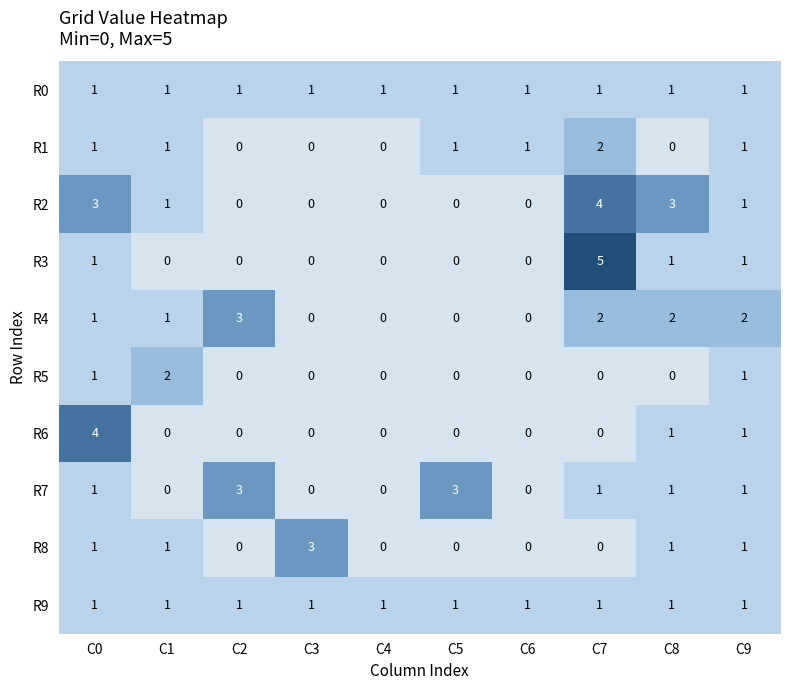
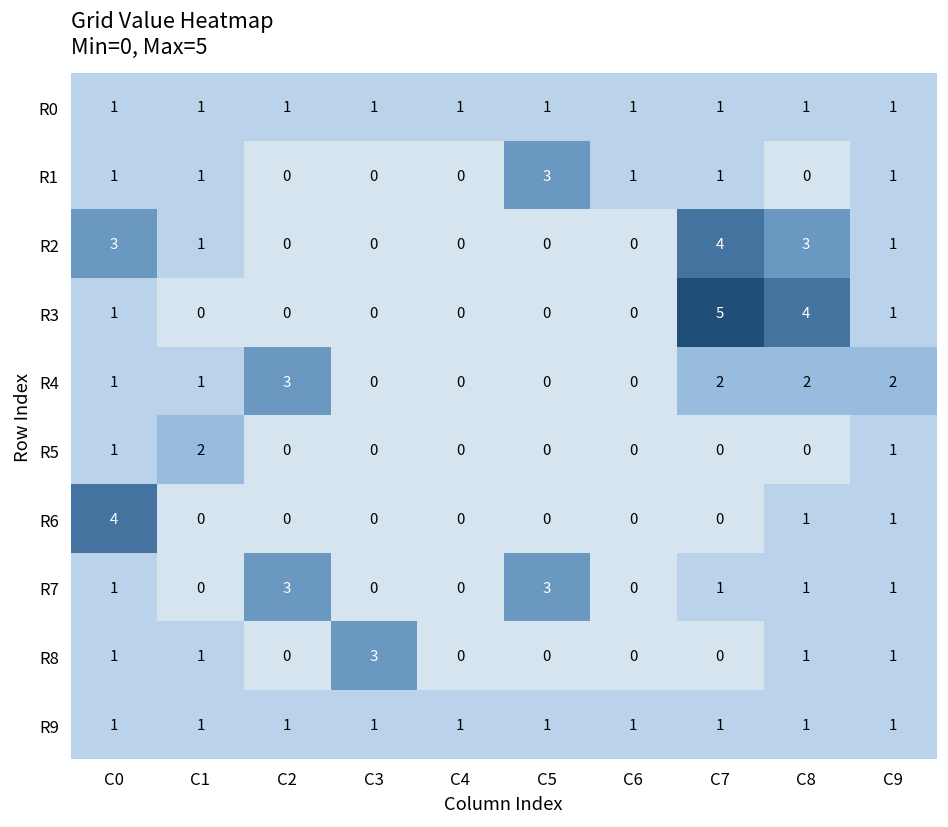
  {
    "R0": {
      "C0": 1,
      "C1": 1,
      "C2": 1,
      "C3": 1,
      "C4": 1,
      "C5": 1,
      "C6": 1,
      "C7": 1,
      "C8": 1,
      "C9": 1
    },
    "R1": {
      "C0": 1,
      "C1": 1,
      "C2": 0,
      "C3": 0,
      "C4": 0,
-     "C5": 1,
+     "C5": 3,
      "C6": 1,
-     "C7": 2,
+     "C7": 1,
      "C8": 0,
      "C9": 1
    },
    "R2": {
      "C0": 3,
      "C1": 1,
      "C2": 0,
      "C3": 0,
      "C4": 0,
      "C5": 0,
      "C6": 0,
      "C7": 4,
      "C8": 3,
      "C9": 1
    },
    "R3": {
      "C0": 1,
      "C1": 0,
      "C2": 0,
      "C3": 0,
      "C4": 0,
      "C5": 0,
      "C6": 0,
      "C7": 5,
-     "C8": 1,
+     "C8": 4,
      "C9": 1
    },
    "R4": {
      "C0": 1,
      "C1": 1,
      "C2": 3,
      "C3": 0,
      "C4": 0,
      "C5": 0,
      "C6": 0,
      "C7": 2,
      "C8": 2,
      "C9": 2
    },
    "R5": {
      "C0": 1,
      "C1": 2,
      "C2": 0,
      "C3": 0,
      "C4": 0,
      "C5": 0,
      "C6": 0,
      "C7": 0,
      "C8": 0,
      "C9": 1
    },
    "R6": {
      "C0": 4,
      "C1": 0,
      "C2": 0,
      "C3": 0,
      "C4": 0,
      "C5": 0,
      "C6": 0,
      "C7": 0,
      "C8": 1,
      "C9": 1
    },
    "R7": {
      "C0": 1,
      "C1": 0,
      "C2": 3,
      "C3": 0,
      "C4": 0,
      "C5": 3,
      "C6": 0,
      "C7": 1,
      "C8": 1,
      "C9": 1
    },
    "R8": {
      "C0": 1,
      "C1": 1,
      "C2": 0,
      "C3": 3,
      "C4": 0,
      "C5": 0,
      "C6": 0,
      "C7": 0,
      "C8": 1,
      "C9": 1
    },
    "R9": {
      "C0": 1,
      "C1": 1,
      "C2": 1,
      "C3": 1,
      "C4": 1,
      "C5": 1,
      "C6": 1,
      "C7": 1,
      "C8": 1,
      "C9": 1
    }
  }
